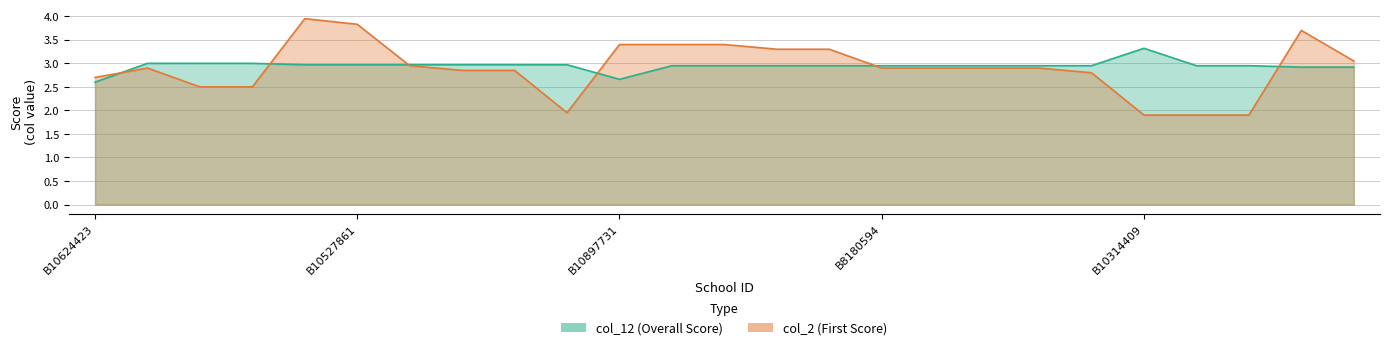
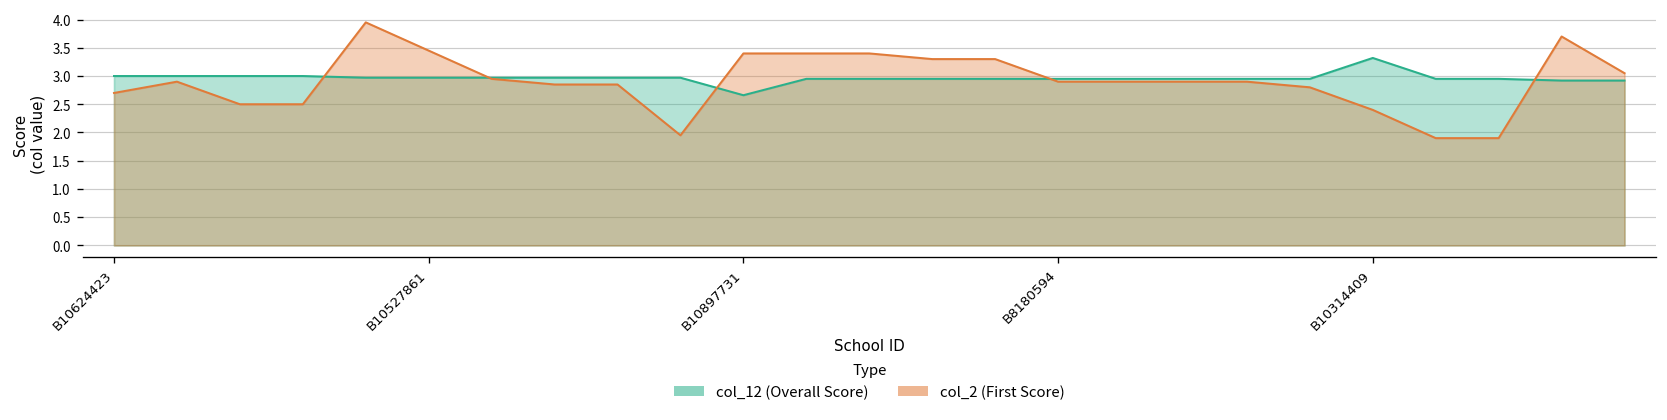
  {
    "col_12 (Overall Score)": {
-     "B10624423": 2.6,
+     "B10624423": 3.0,
      "B10527861": 3.0,
      "B10897731": 2.7,
      "B10314409": 3.3
    },
    "col_2 (First Score)": {
      "B10624423": 2.7,
-     "B10527861": 3.8,
+     "B10527861": 3.5,
      "B10897731": 3.4,
-     "B10314409": 1.9
+     "B10314409": 2.4
    }
  }
